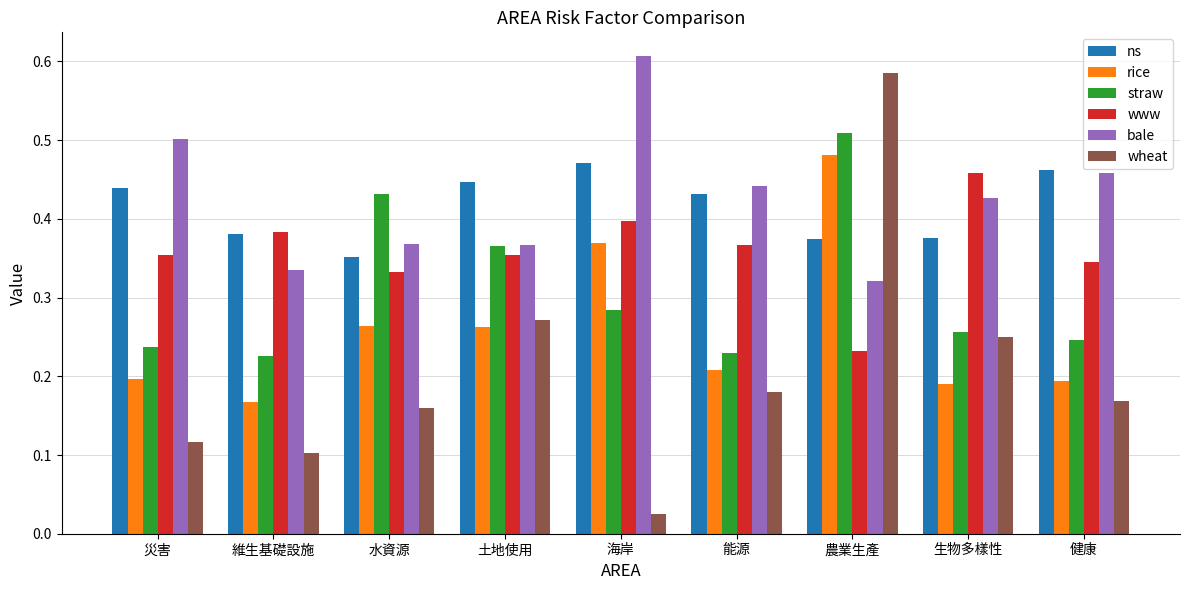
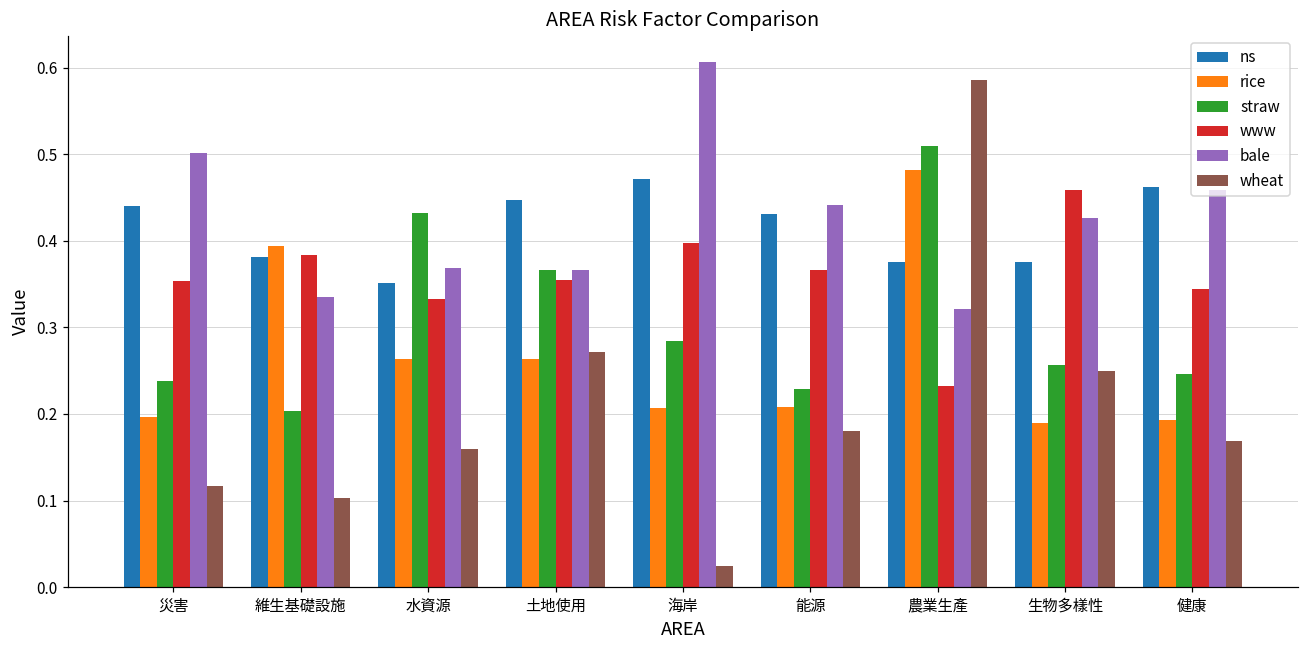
  {
    "ns": {
      "災害": 0.44,
      "維生基礎設施": 0.38,
      "水資源": 0.35,
      "土地使用": 0.45,
      "海岸": 0.47,
      "能源": 0.43,
      "農業生產": 0.37,
      "生物多樣性": 0.38,
      "健康": 0.46
    },
    "rice": {
      "災害": 0.20,
-     "維生基礎設施": 0.17,
+     "維生基礎設施": 0.39,
      "水資源": 0.26,
      "土地使用": 0.26,
-     "海岸": 0.37,
+     "海岸": 0.21,
      "能源": 0.21,
      "農業生產": 0.48,
      "生物多樣性": 0.19,
      "健康": 0.19
    },
    "straw": {
      "災害": 0.24,
-     "維生基礎設施": 0.23,
+     "維生基礎設施": 0.20,
      "水資源": 0.43,
      "土地使用": 0.37,
      "海岸": 0.28,
      "能源": 0.23,
      "農業生產": 0.51,
      "生物多樣性": 0.26,
      "健康": 0.25
    },
    "www": {
      "災害": 0.35,
      "維生基礎設施": 0.38,
      "水資源": 0.33,
      "土地使用": 0.35,
      "海岸": 0.40,
      "能源": 0.37,
      "農業生產": 0.23,
      "生物多樣性": 0.46,
      "健康": 0.34
    },
    "bale": {
      "災害": 0.50,
      "維生基礎設施": 0.34,
      "水資源": 0.37,
      "土地使用": 0.37,
      "海岸": 0.61,
      "能源": 0.44,
      "農業生產": 0.32,
      "生物多樣性": 0.43,
      "健康": 0.46
    },
    "wheat": {
      "災害": 0.12,
      "維生基礎設施": 0.10,
      "水資源": 0.16,
      "土地使用": 0.27,
      "海岸": 0.02,
      "能源": 0.18,
      "農業生產": 0.59,
      "生物多樣性": 0.25,
      "健康": 0.17
    }
  }
